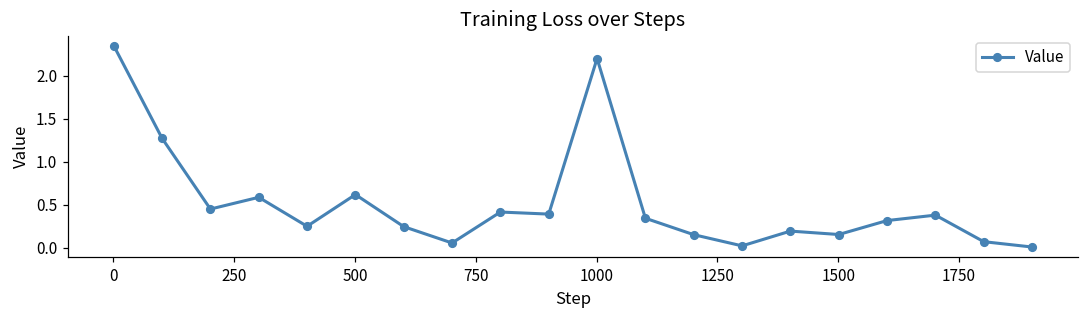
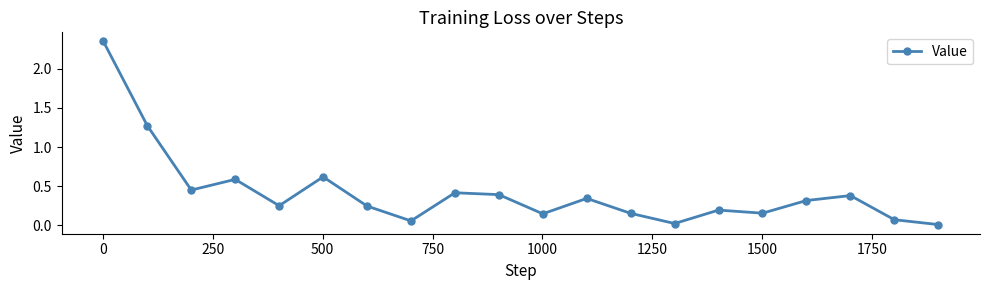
  {
    "0": 2.3,
    "500": 0.6,
-   "1000": 2.2,
+   "1000": 0.1,
    "1500": 0.2
  }
